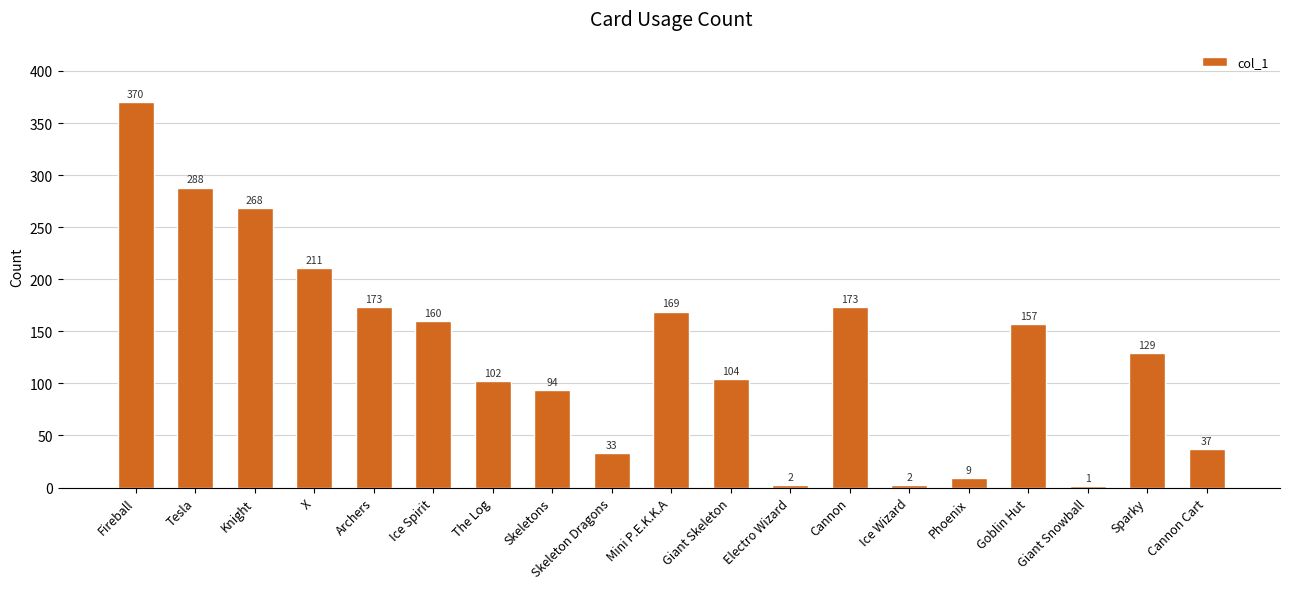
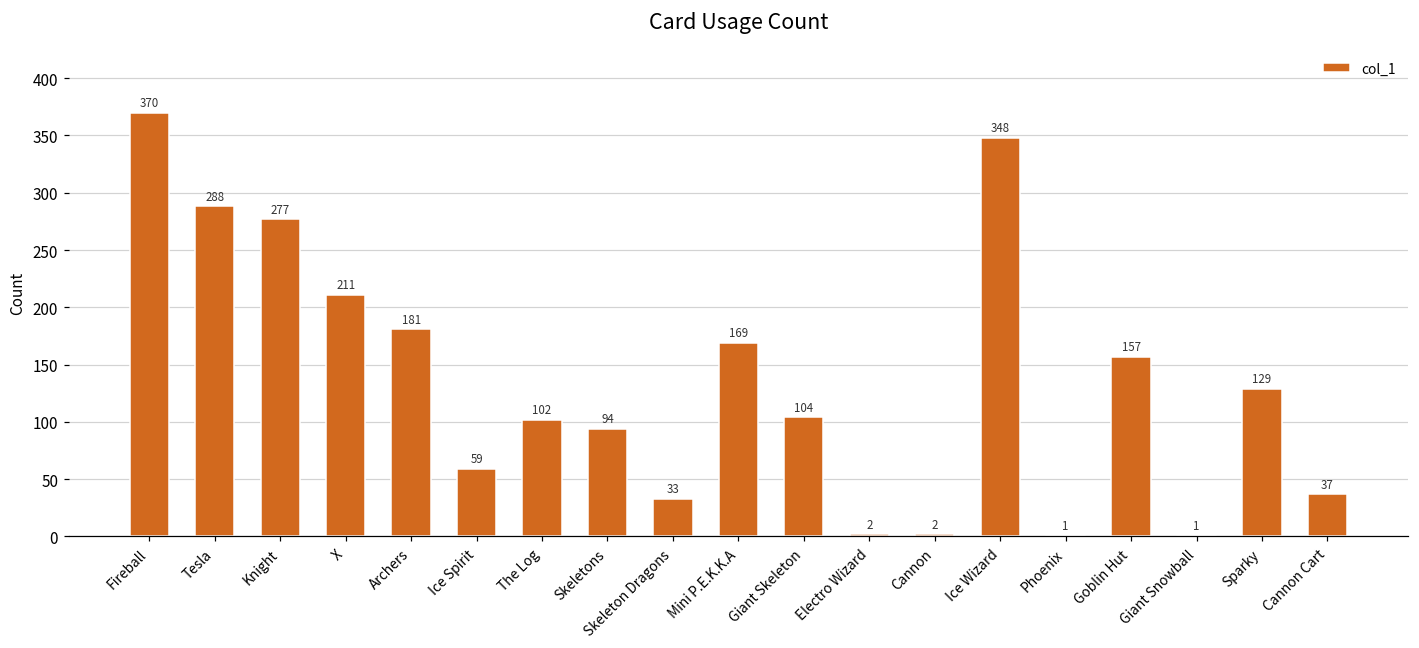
  {
    "Fireball": 370,
    "Tesla": 288,
-   "Knight": 268,
+   "Knight": 277,
    "X": 211,
-   "Archers": 173,
-   "Ice Spirit": 160,
+   "Archers": 181,
+   "Ice Spirit": 59,
    "The Log": 102,
    "Skeletons": 94,
    "Skeleton Dragons": 33,
    "Mini P.E.K.K.A": 169,
    "Giant Skeleton": 104,
    "Electro Wizard": 2,
-   "Cannon": 173,
-   "Ice Wizard": 2,
-   "Phoenix": 9,
+   "Cannon": 2,
+   "Ice Wizard": 348,
+   "Phoenix": 1,
    "Goblin Hut": 157,
    "Giant Snowball": 1,
    "Sparky": 129,
    "Cannon Cart": 37
  }
